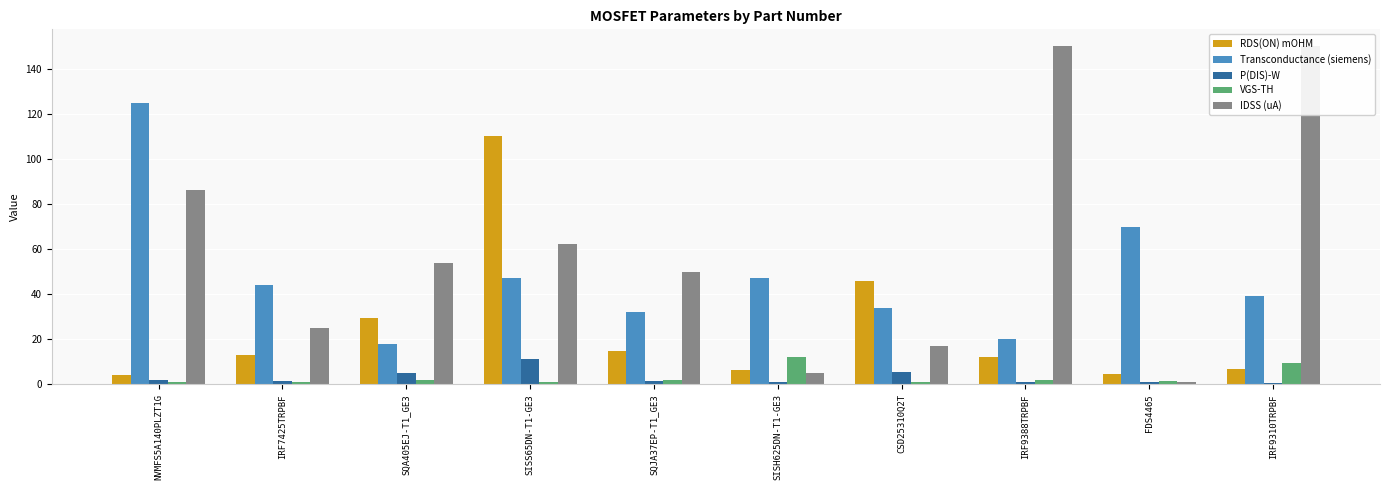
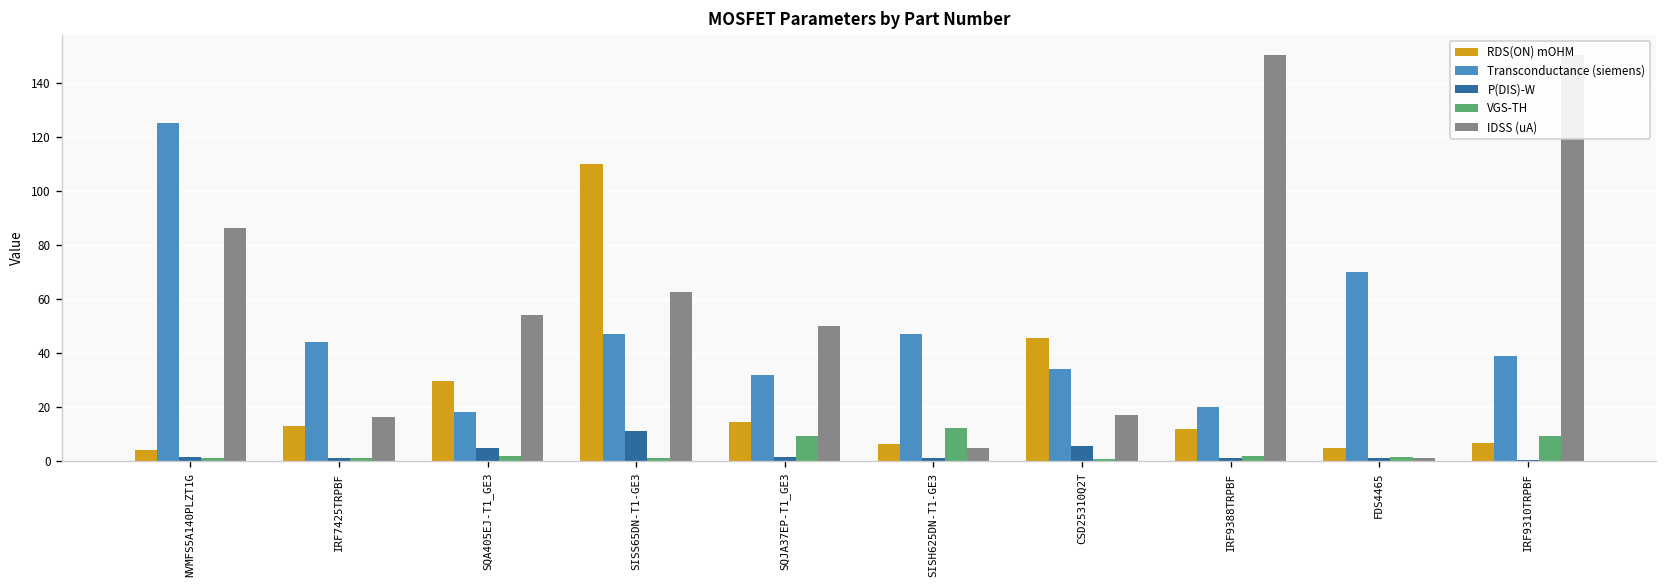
  {
    "RDS(ON) mOHM": {
      "NVMFS5A140PLZT1G": 4,
      "IRF7425TRPBF": 13,
      "SQA405EJ-T1_GE3": 30,
      "SISS65DN-T1-GE3": 110,
      "SQJA37EP-T1_GE3": 15,
      "SISH625DN-T1-GE3": 6,
      "CSD25310Q2T": 46,
      "IRF9388TRPBF": 12,
      "FDS4465": 5,
      "IRF9310TRPBF": 7
    },
    "VGS-TH": {
      "NVMFS5A140PLZT1G": 1,
      "IRF7425TRPBF": 1,
      "SQA405EJ-T1_GE3": 2,
-     "SQJA37EP-T1_GE3": 2,
+     "SQJA37EP-T1_GE3": 9,
      "SISH625DN-T1-GE3": 12,
      "IRF9388TRPBF": 2,
      "FDS4465": 2,
      "IRF9310TRPBF": 9
    },
    "IDSS (uA)": {
      "NVMFS5A140PLZT1G": 86,
-     "IRF7425TRPBF": 25,
+     "IRF7425TRPBF": 16,
      "SQA405EJ-T1_GE3": 54,
      "SISS65DN-T1-GE3": 62,
      "SQJA37EP-T1_GE3": 50,
      "SISH625DN-T1-GE3": 5,
      "CSD25310Q2T": 17,
      "IRF9388TRPBF": 150
    }
  }
